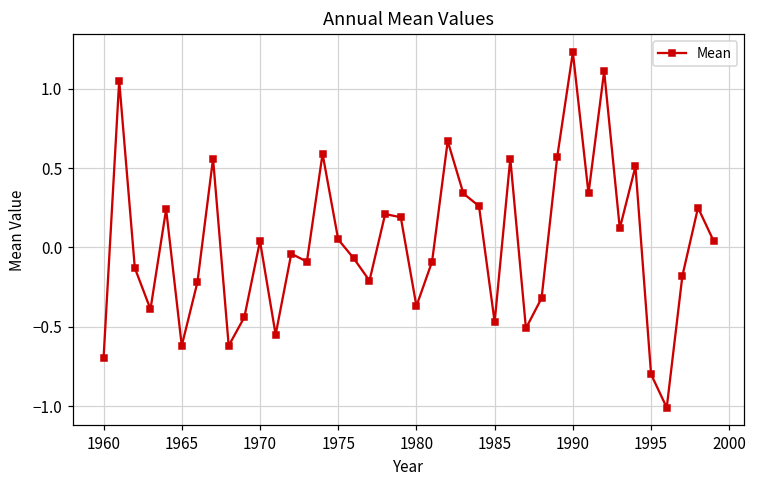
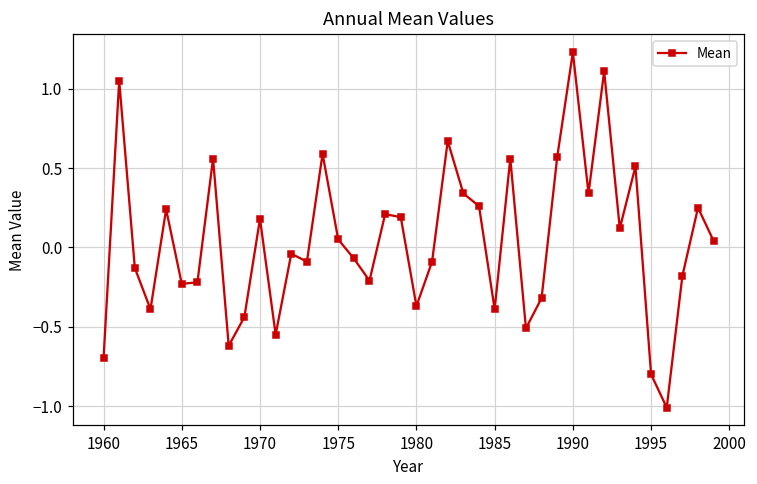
  {
    "1960": -0.70,
-   "1965": -0.62,
-   "1970": 0.04,
+   "1965": -0.23,
+   "1970": 0.18,
    "1975": 0.05,
    "1980": -0.37,
-   "1985": -0.47,
+   "1985": -0.39,
    "1990": 1.23,
    "1995": -0.80
  }
